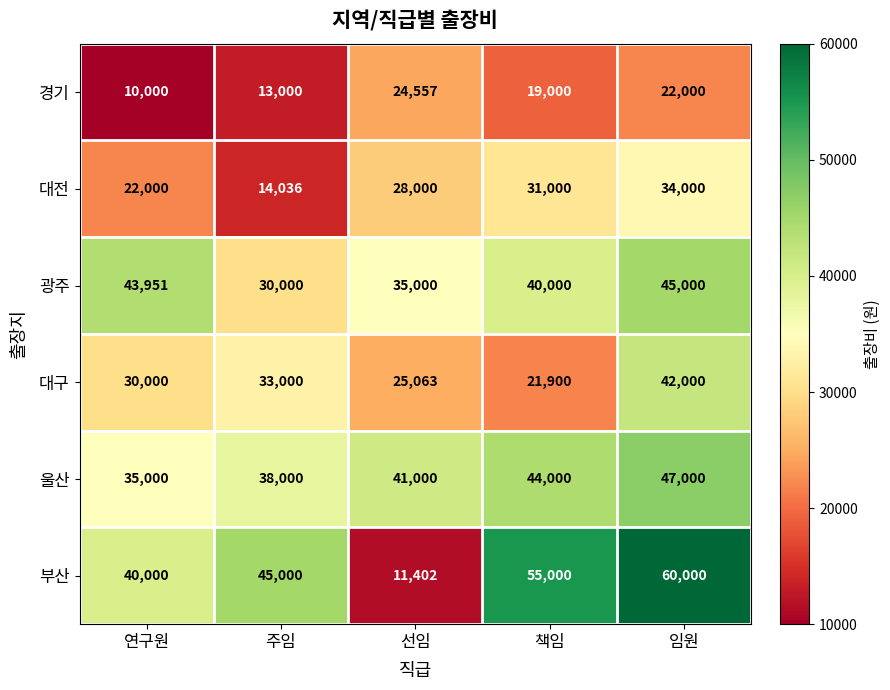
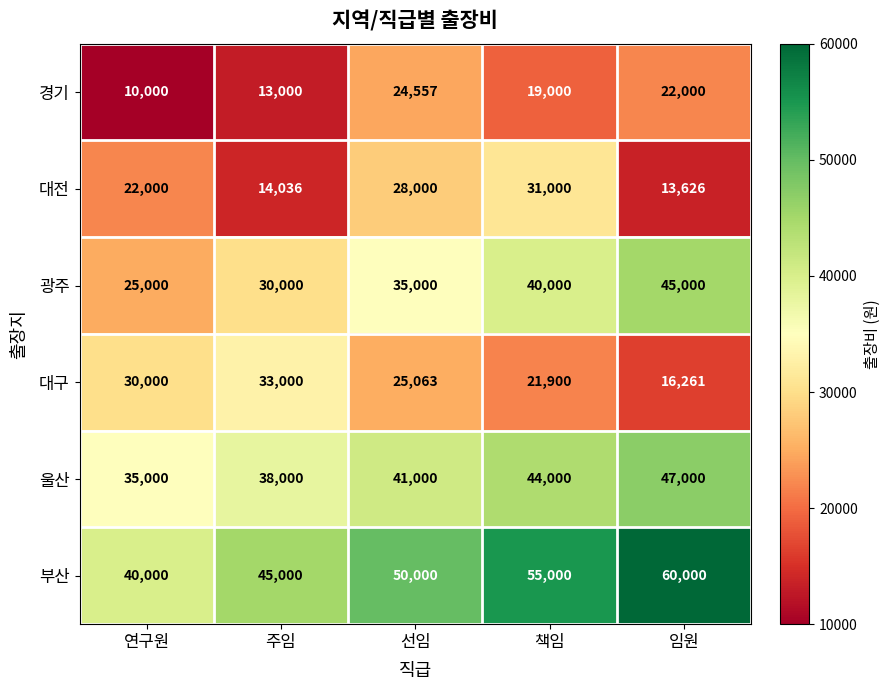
  {
    "경기": {
      "연구원": "10,000",
      "주임": "13,000",
      "선임": "24,557",
      "책임": "19,000",
      "임원": "22,000"
    },
    "대전": {
      "연구원": "22,000",
      "주임": "14,036",
      "선임": "28,000",
      "책임": "31,000",
-     "임원": "34,000"
+     "임원": "13,626"
    },
    "광주": {
-     "연구원": "43,951",
+     "연구원": "25,000",
      "주임": "30,000",
      "선임": "35,000",
      "책임": "40,000",
      "임원": "45,000"
    },
    "대구": {
      "연구원": "30,000",
      "주임": "33,000",
      "선임": "25,063",
      "책임": "21,900",
-     "임원": "42,000"
+     "임원": "16,261"
    },
    "울산": {
      "연구원": "35,000",
      "주임": "38,000",
      "선임": "41,000",
      "책임": "44,000",
      "임원": "47,000"
    },
    "부산": {
      "연구원": "40,000",
      "주임": "45,000",
-     "선임": "11,402",
+     "선임": "50,000",
      "책임": "55,000",
      "임원": "60,000"
    }
  }
